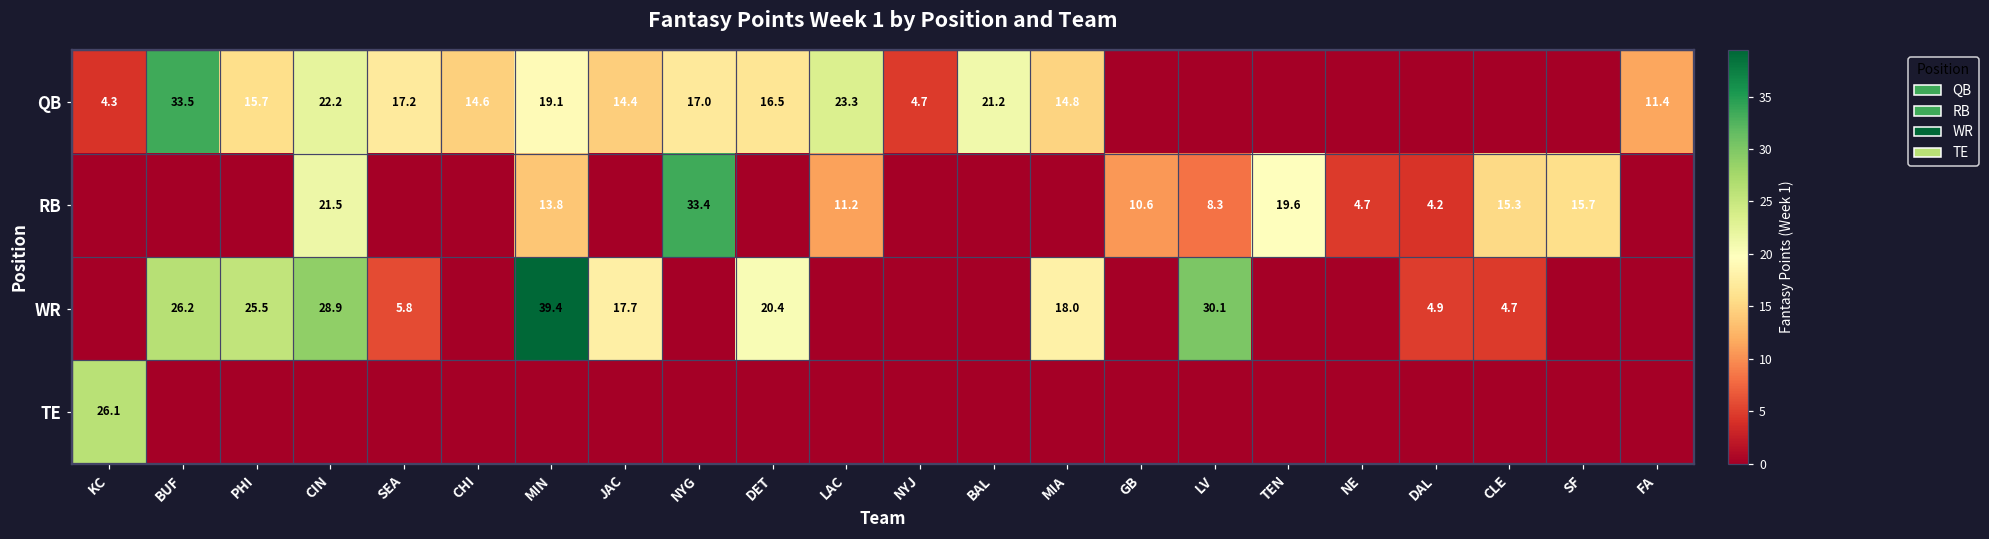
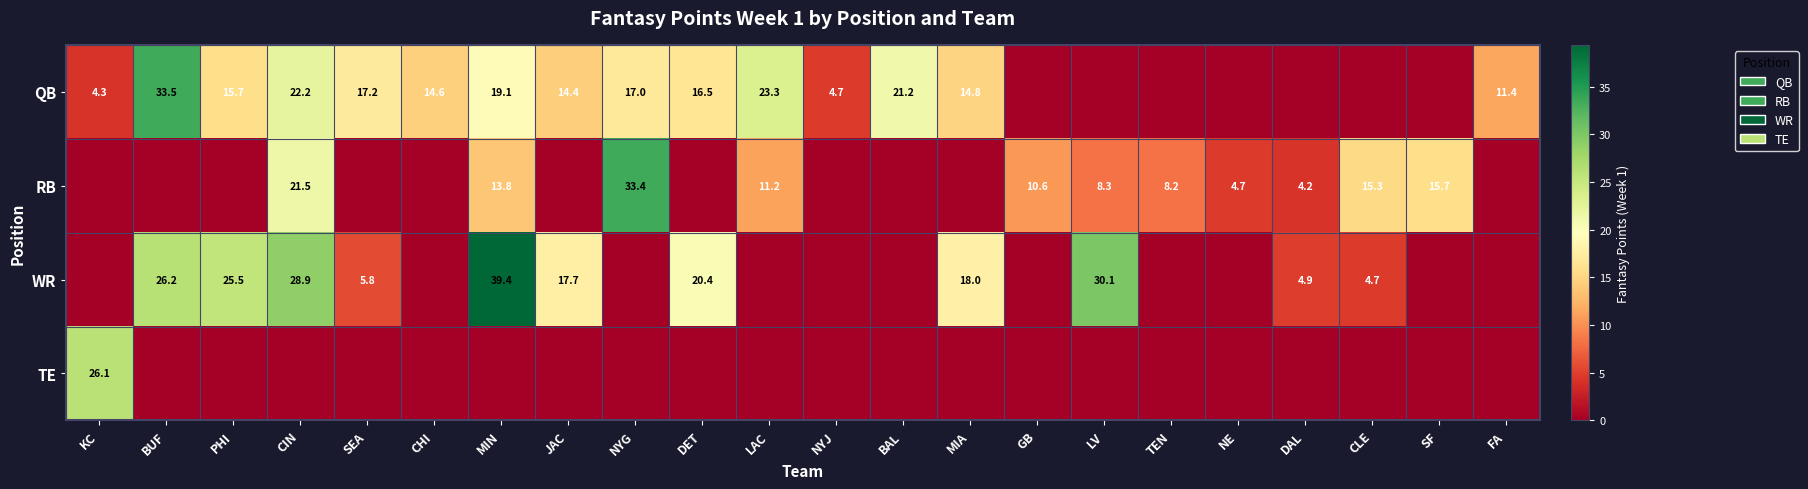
  {
    "QB": {
      "KC": 4.3,
      "BUF": 33.5,
      "PHI": 15.7,
      "CIN": 22.2,
      "SEA": 17.2,
      "CHI": 14.6,
      "MIN": 19.1,
      "JAC": 14.4,
      "NYG": 17.0,
      "DET": 16.5,
      "LAC": 23.3,
      "NYJ": 4.7,
      "BAL": 21.2,
      "MIA": 14.8,
      "FA": 11.4
    },
    "RB": {
      "CIN": 21.5,
      "MIN": 13.8,
      "NYG": 33.4,
      "LAC": 11.2,
      "GB": 10.6,
      "LV": 8.3,
-     "TEN": 19.6,
+     "TEN": 8.2,
      "NE": 4.7,
      "DAL": 4.2,
      "CLE": 15.3,
      "SF": 15.7
    },
    "WR": {
      "BUF": 26.2,
      "PHI": 25.5,
      "CIN": 28.9,
      "SEA": 5.8,
      "MIN": 39.4,
      "JAC": 17.7,
      "DET": 20.4,
      "MIA": 18.0,
      "LV": 30.1,
      "DAL": 4.9,
      "CLE": 4.7
    },
    "TE": {
      "KC": 26.1
    }
  }
